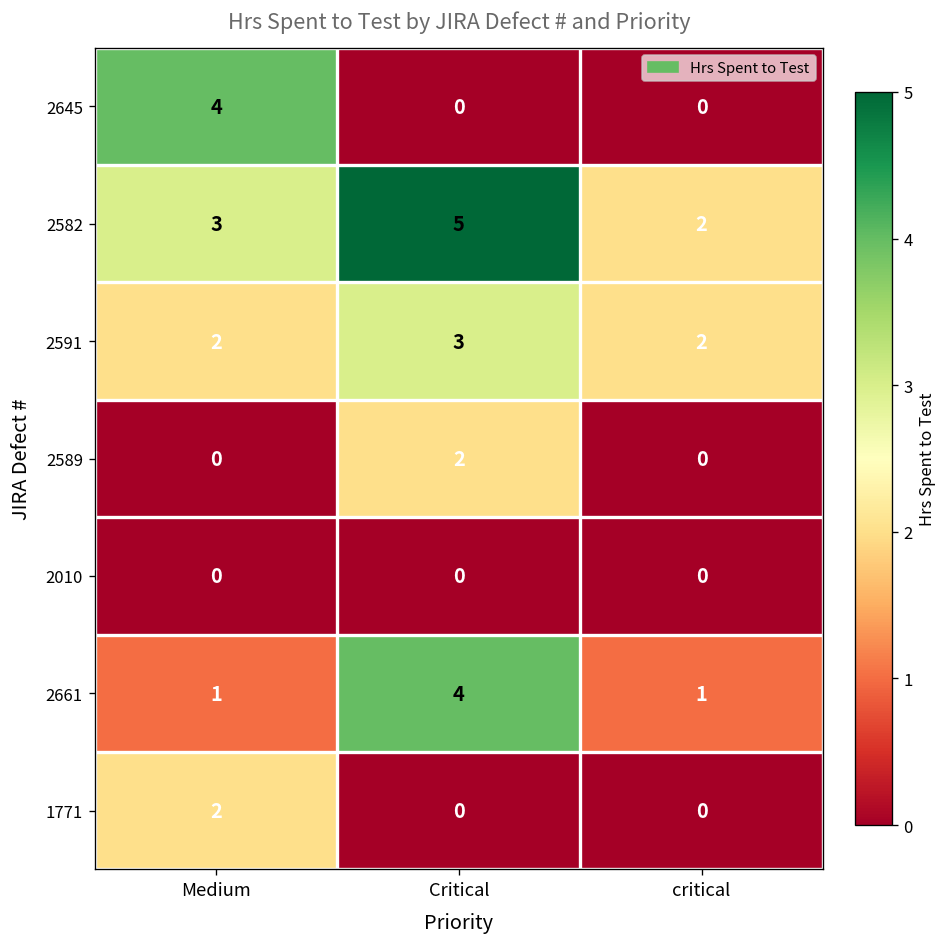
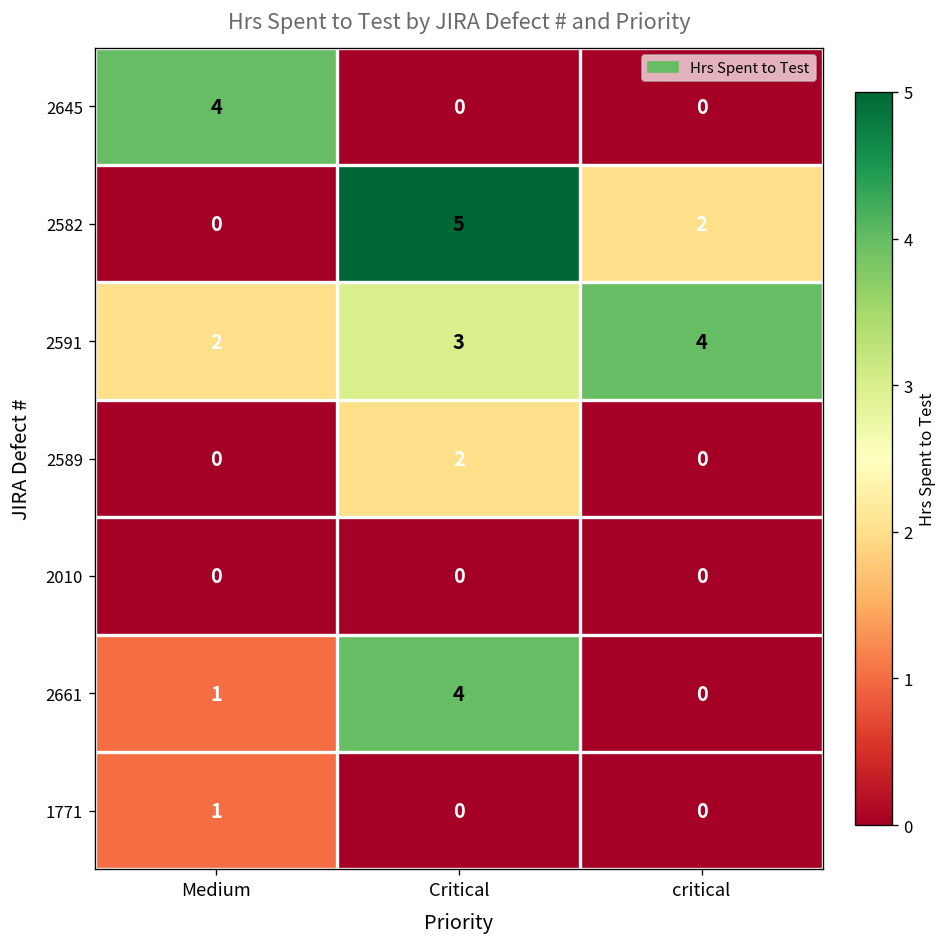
  {
    "2645": {
      "Medium": 4,
      "Critical": 0,
      "critical": 0
    },
    "2582": {
-     "Medium": 3,
+     "Medium": 0,
      "Critical": 5,
      "critical": 2
    },
    "2591": {
      "Medium": 2,
      "Critical": 3,
-     "critical": 2
+     "critical": 4
    },
    "2589": {
      "Medium": 0,
      "Critical": 2,
      "critical": 0
    },
    "2010": {
      "Medium": 0,
      "Critical": 0,
      "critical": 0
    },
    "2661": {
      "Medium": 1,
      "Critical": 4,
-     "critical": 1
+     "critical": 0
    },
    "1771": {
-     "Medium": 2,
+     "Medium": 1,
      "Critical": 0,
      "critical": 0
    }
  }
